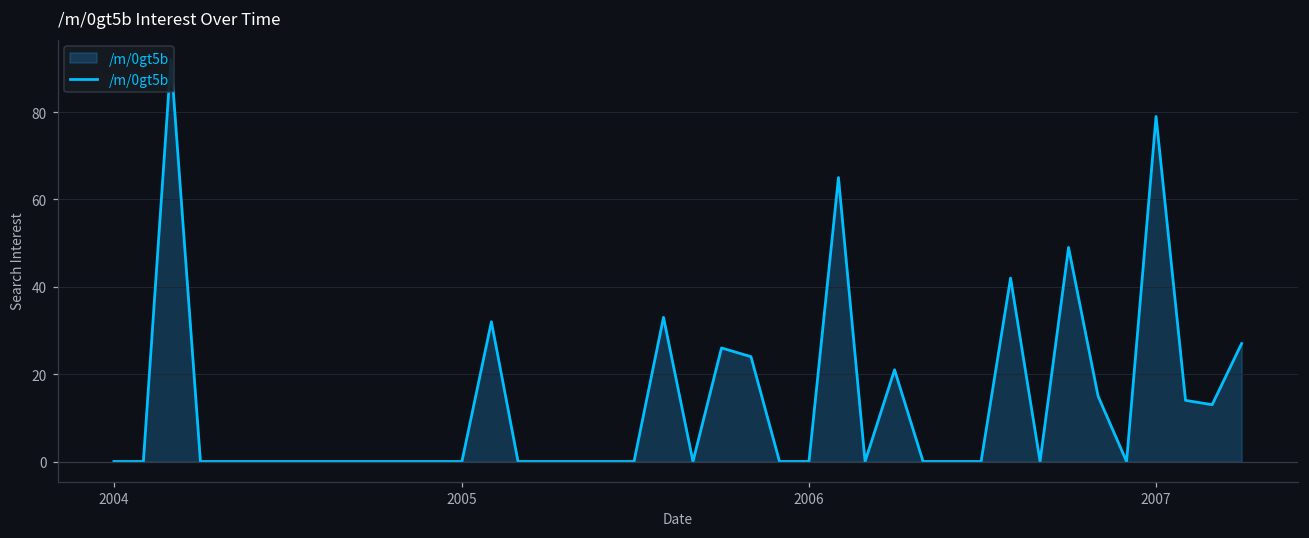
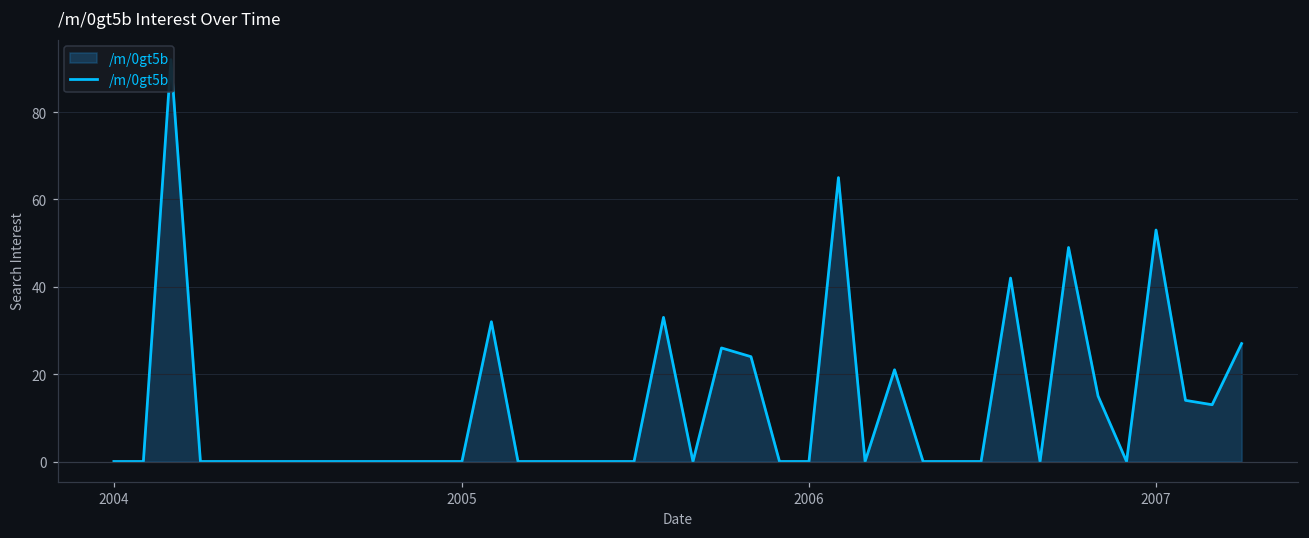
  {
    "2004": 0,
    "2005": 0,
    "2006": 0,
-   "2007": 79
+   "2007": 53
  }
